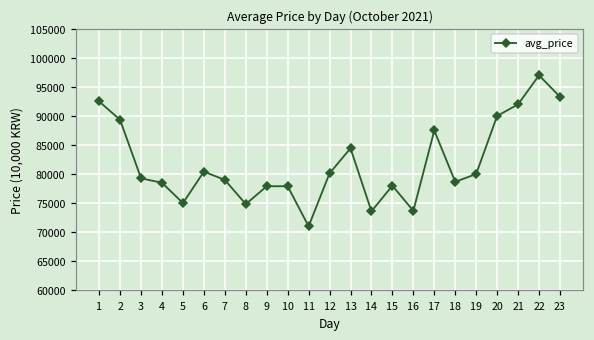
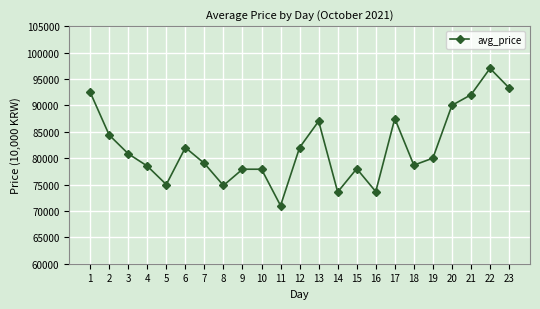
  {
    "1": 93000,
-   "2": 89000,
-   "3": 79000,
+   "2": 84000,
+   "3": 81000,
    "4": 79000,
    "5": 75000,
-   "6": 80000,
+   "6": 82000,
    "7": 79000,
    "8": 75000,
    "9": 78000,
    "10": 78000,
    "11": 71000,
-   "12": 80000,
-   "13": 84000,
+   "12": 82000,
+   "13": 87000,
    "14": 74000,
    "15": 78000,
    "16": 74000,
    "17": 88000,
    "18": 79000,
    "19": 80000,
    "20": 90000,
    "21": 92000,
    "22": 97000,
    "23": 93000
  }
